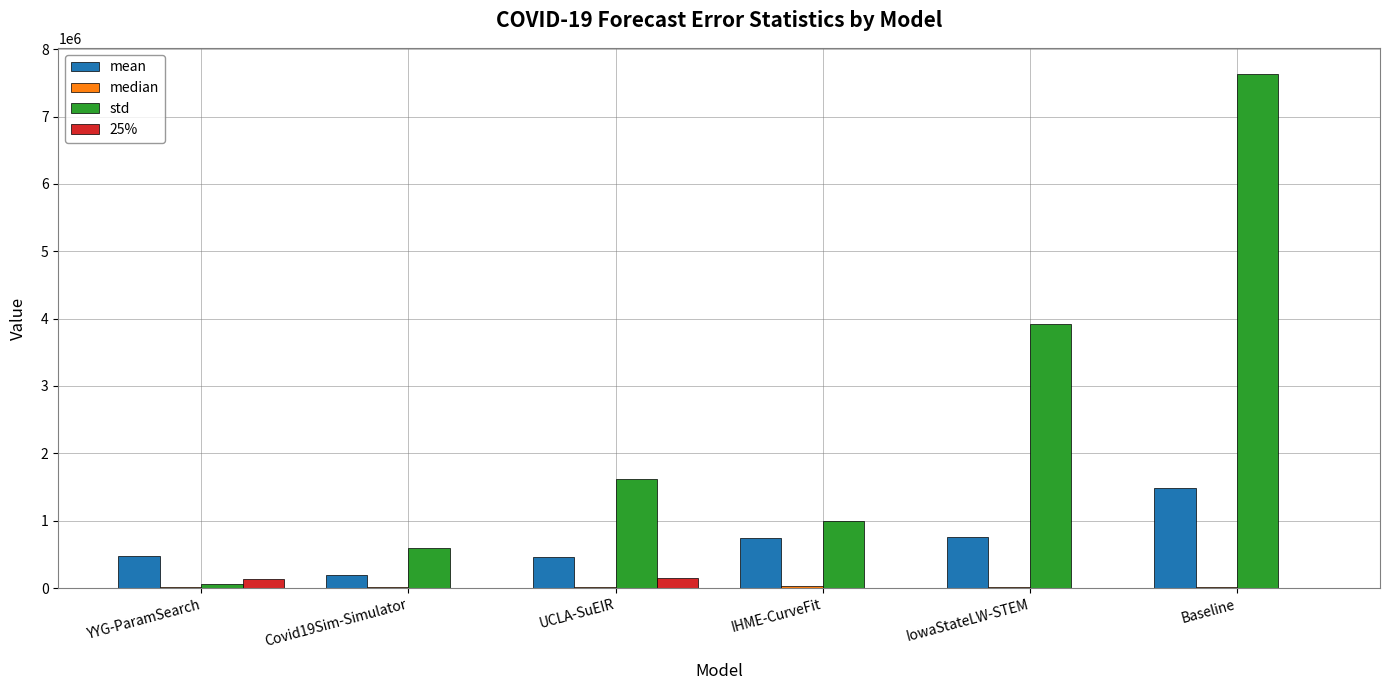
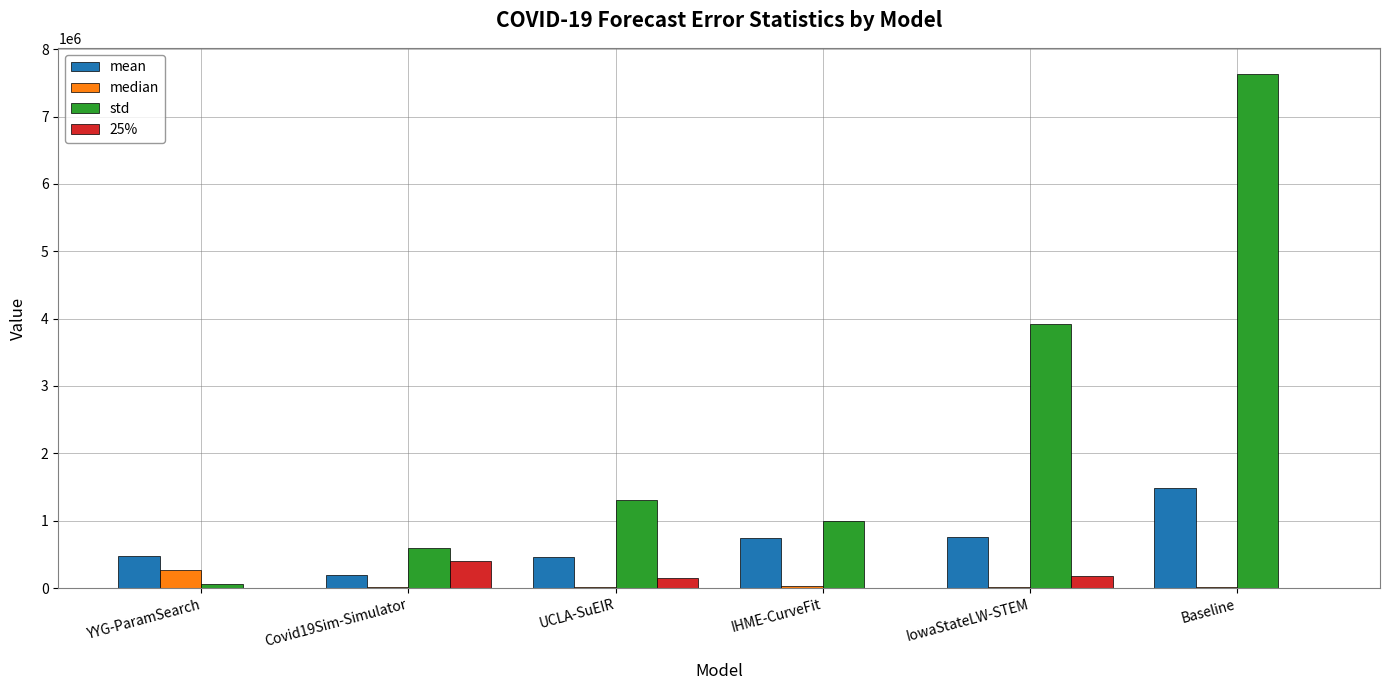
  {
    "mean": {
      "YYG-ParamSearch": 500000,
      "Covid19Sim-Simulator": 200000,
      "UCLA-SuEIR": 500000,
      "IHME-CurveFit": 700000,
      "IowaStateLW-STEM": 800000,
      "Baseline": 1500000
    },
    "median": {
-     "YYG-ParamSearch": 0
+     "YYG-ParamSearch": 300000
    },
    "std": {
      "YYG-ParamSearch": 100000,
      "Covid19Sim-Simulator": 600000,
-     "UCLA-SuEIR": 1600000,
+     "UCLA-SuEIR": 1300000,
      "IHME-CurveFit": 1000000,
      "IowaStateLW-STEM": 3900000,
      "Baseline": 7600000
    },
    "25%": {
-     "YYG-ParamSearch": 100000,
-     "Covid19Sim-Simulator": 0,
+     "YYG-ParamSearch": 0,
+     "Covid19Sim-Simulator": 400000,
      "UCLA-SuEIR": 100000,
-     "IowaStateLW-STEM": 0
+     "IowaStateLW-STEM": 200000
    }
  }
